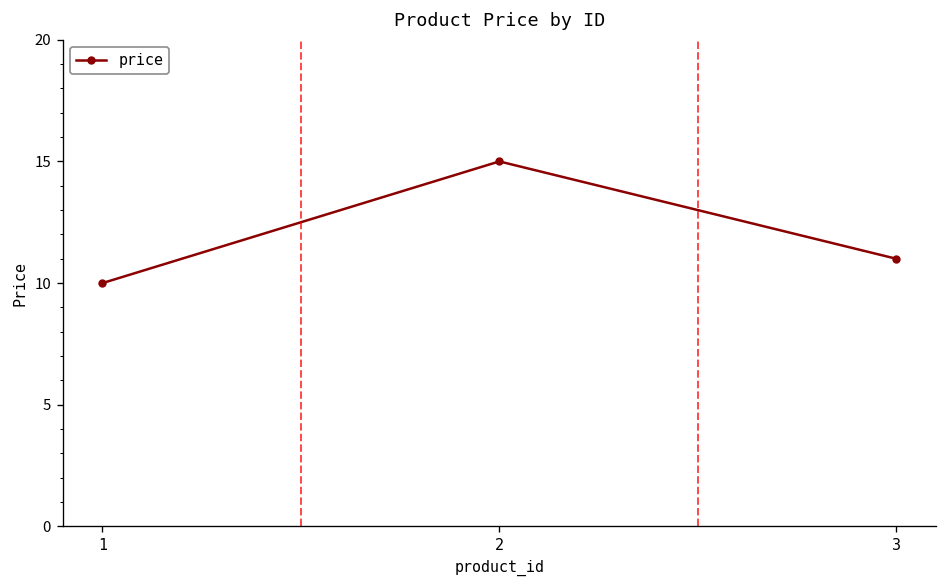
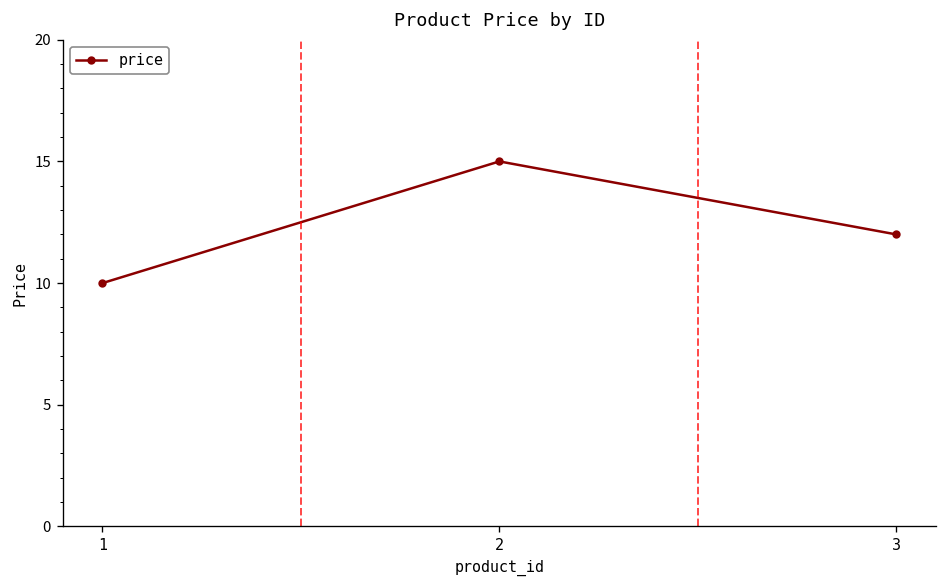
  {
    "1": 10,
    "2": 15,
-   "3": 11
+   "3": 12
  }
